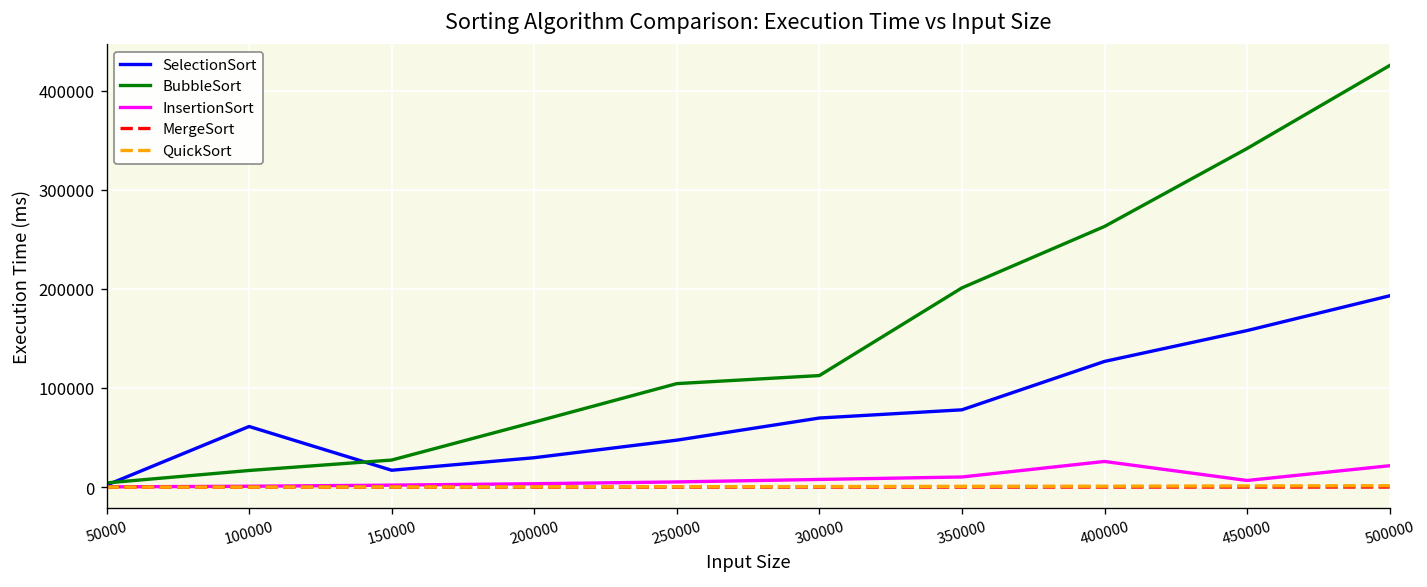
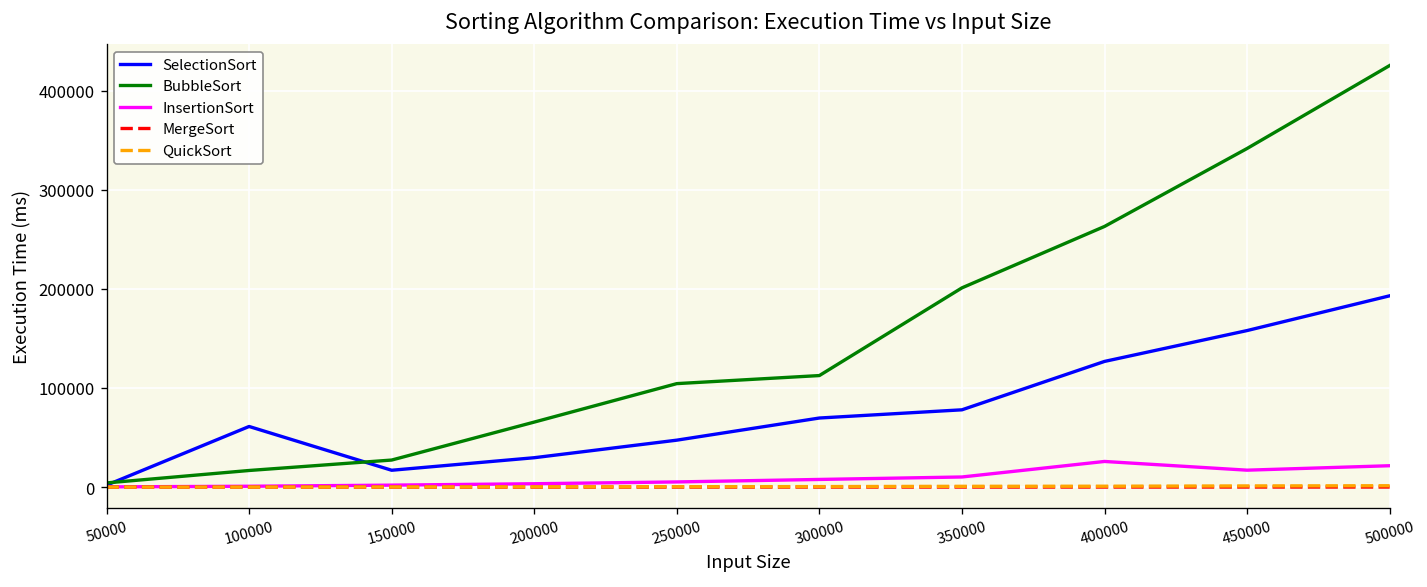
  {
    "SelectionSort": {
      "100000": 60000,
      "150000": 20000,
      "200000": 30000,
      "250000": 50000,
      "300000": 70000,
      "350000": 80000,
      "400000": 130000,
      "450000": 160000,
      "500000": 190000
    },
    "BubbleSort": {
      "100000": 20000,
      "150000": 30000,
      "200000": 70000,
      "250000": 100000,
      "300000": 110000,
      "350000": 200000,
      "400000": 260000,
      "450000": 340000,
      "500000": 430000
    },
    "InsertionSort": {
      "200000": 0,
      "250000": 10000,
      "300000": 10000,
      "350000": 10000,
      "400000": 30000,
-     "450000": 10000,
+     "450000": 20000,
      "500000": 20000
    }
  }
